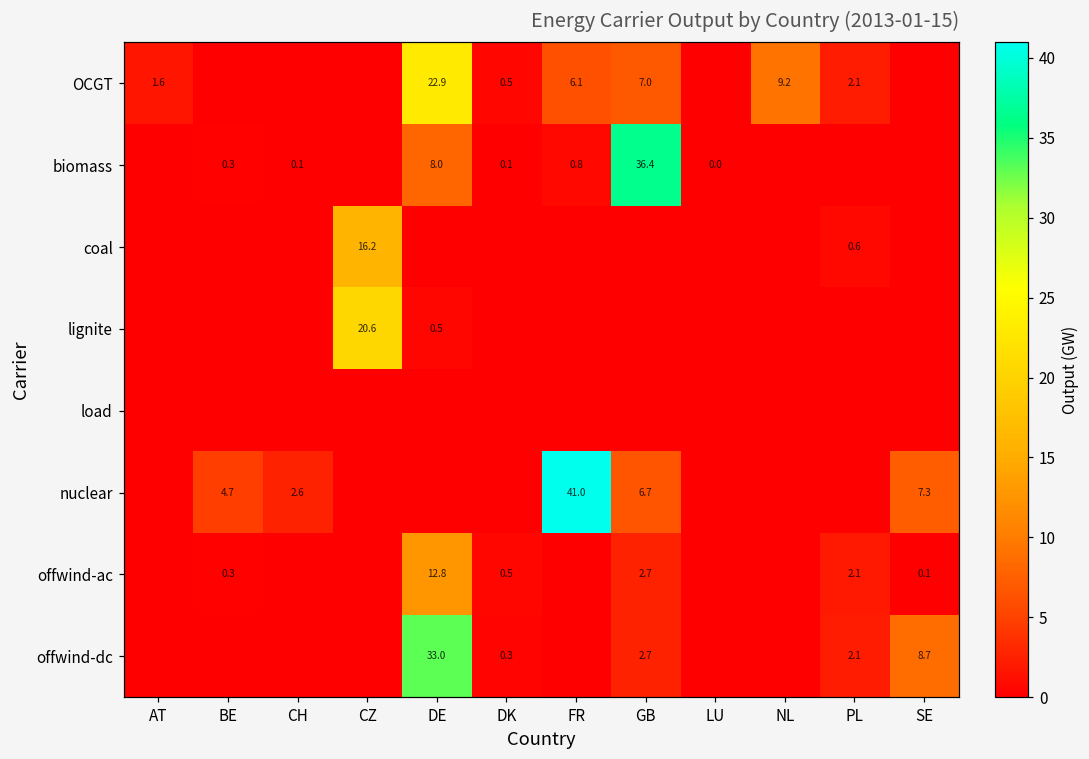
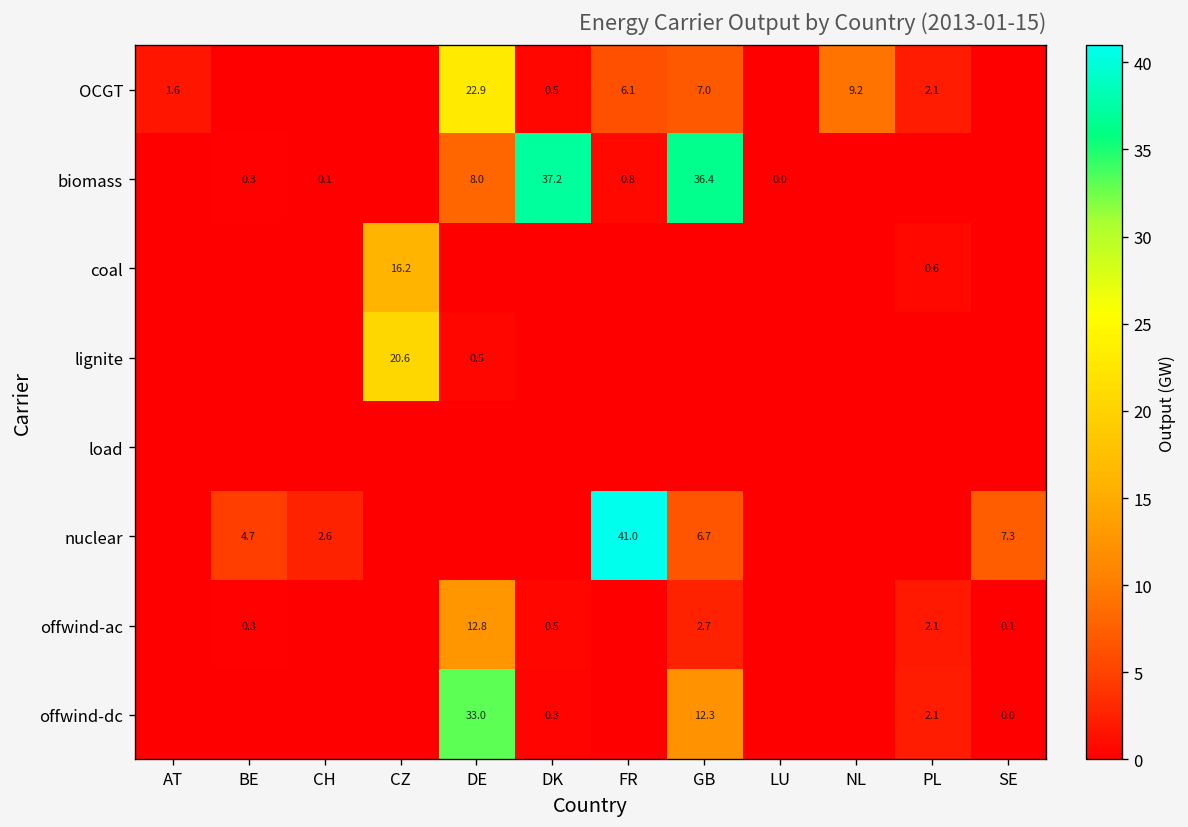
  {
    "OCGT": {
      "AT": 1.6,
      "DE": 22.9,
      "DK": 0.5,
      "FR": 6.1,
      "GB": 7.0,
      "NL": 9.2,
      "PL": 2.1
    },
    "biomass": {
      "BE": 0.3,
      "CH": 0.1,
      "DE": 8.0,
-     "DK": 0.1,
+     "DK": 37.2,
      "FR": 0.8,
      "GB": 36.4,
      "LU": 0.0
    },
    "coal": {
      "CZ": 16.2,
      "PL": 0.6
    },
    "lignite": {
      "CZ": 20.6,
      "DE": 0.5
    },
    "nuclear": {
      "BE": 4.7,
      "CH": 2.6,
      "FR": 41.0,
      "GB": 6.7,
      "SE": 7.3
    },
    "offwind-ac": {
      "BE": 0.3,
      "DE": 12.8,
      "DK": 0.5,
      "GB": 2.7,
      "PL": 2.1,
      "SE": 0.1
    },
    "offwind-dc": {
      "DE": 33.0,
      "DK": 0.3,
-     "GB": 2.7,
+     "GB": 12.3,
      "PL": 2.1,
-     "SE": 8.7
+     "SE": 0.0
    }
  }
